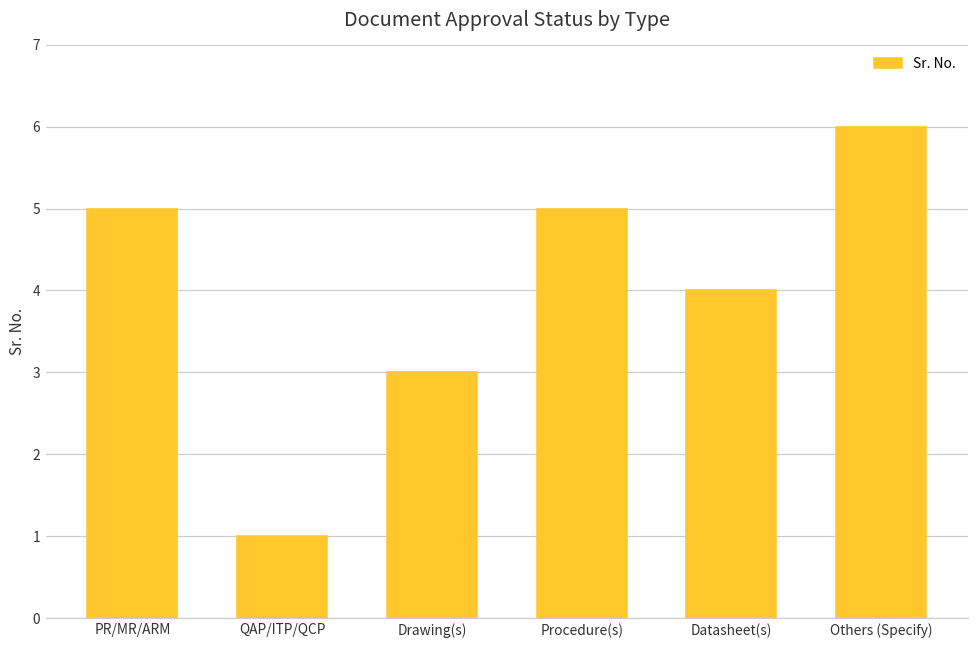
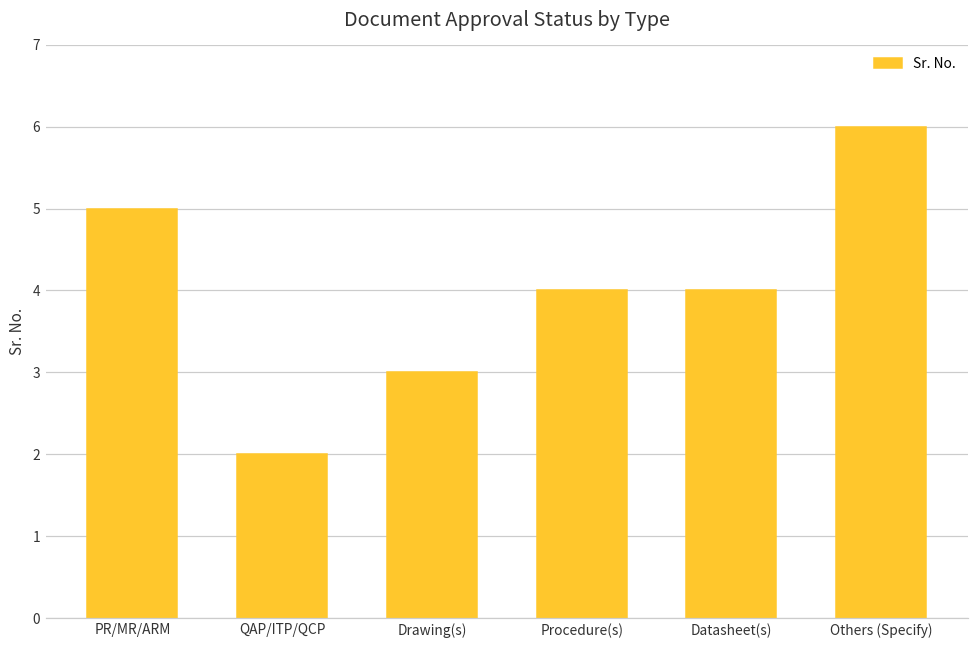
  {
    "PR/MR/ARM": 5,
-   "QAP/ITP/QCP": 1,
+   "QAP/ITP/QCP": 2,
    "Drawing(s)": 3,
-   "Procedure(s)": 5,
+   "Procedure(s)": 4,
    "Datasheet(s)": 4,
    "Others (Specify)": 6
  }
